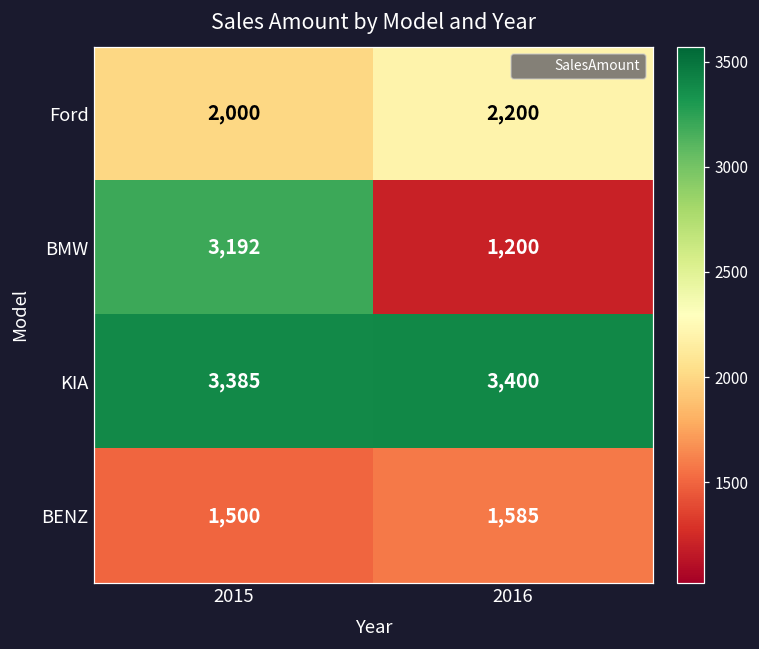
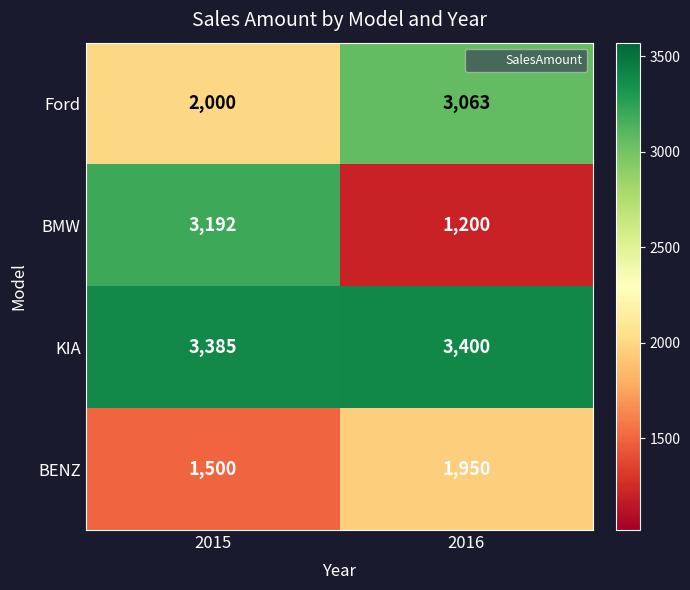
  {
    "Ford": {
      "2015": "2,000",
-     "2016": "2,200"
+     "2016": "3,063"
    },
    "BMW": {
      "2015": "3,192",
      "2016": "1,200"
    },
    "KIA": {
      "2015": "3,385",
      "2016": "3,400"
    },
    "BENZ": {
      "2015": "1,500",
-     "2016": "1,585"
+     "2016": "1,950"
    }
  }
